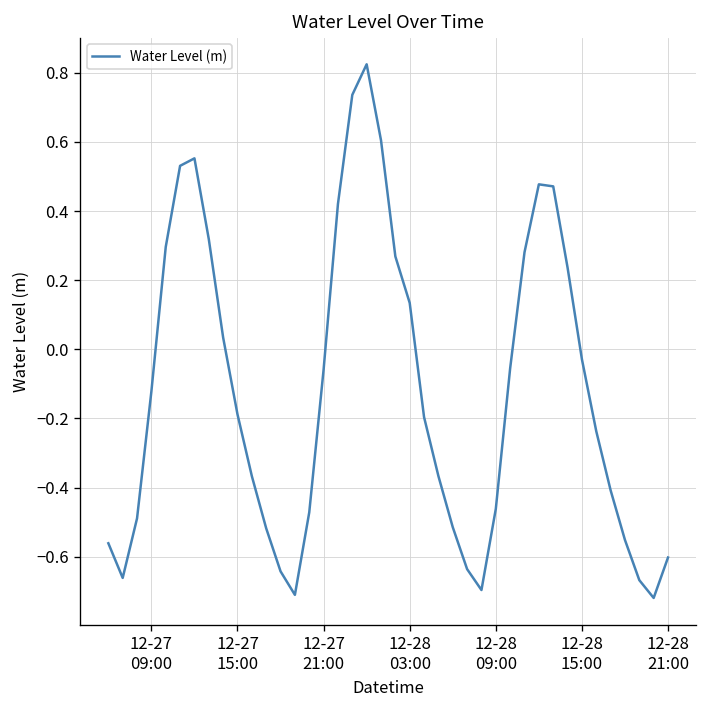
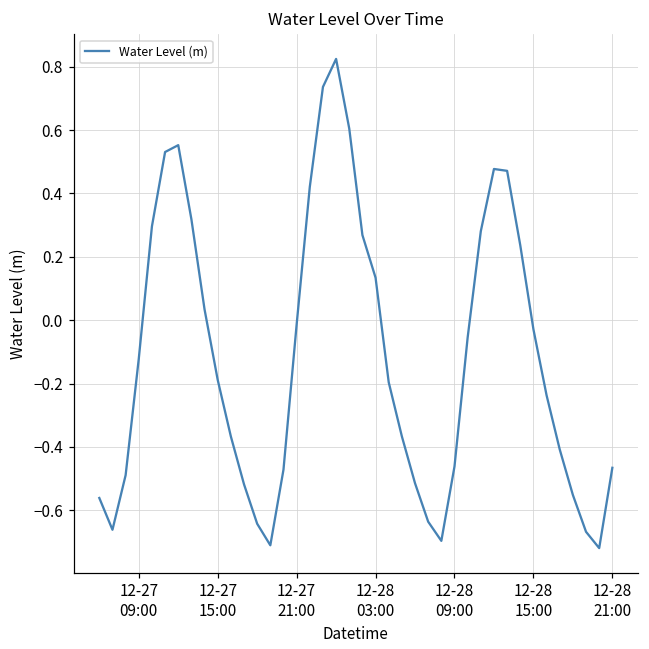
  {
    "12-27 09:00": -0.12,
    "12-27 15:00": -0.19,
-   "12-27 21:00": -0.06,
+   "12-27 21:00": -0.01,
    "12-28 03:00": 0.13,
    "12-28 09:00": -0.46,
    "12-28 15:00": -0.03,
-   "12-28 21:00": -0.60
+   "12-28 21:00": -0.47
  }
